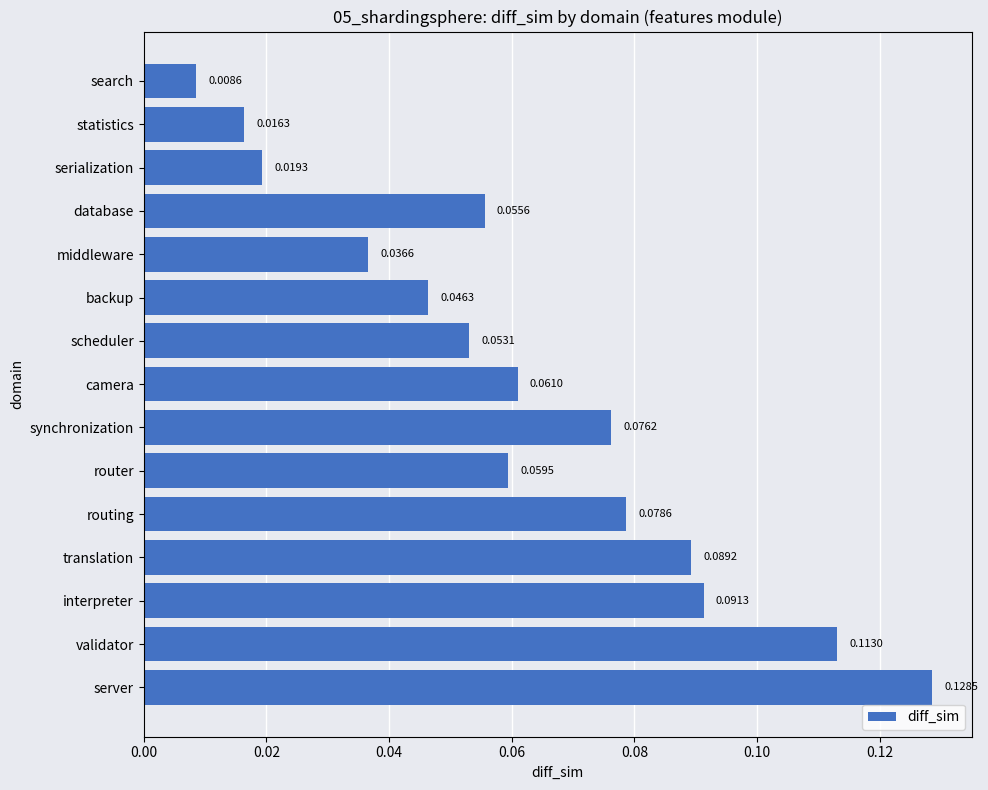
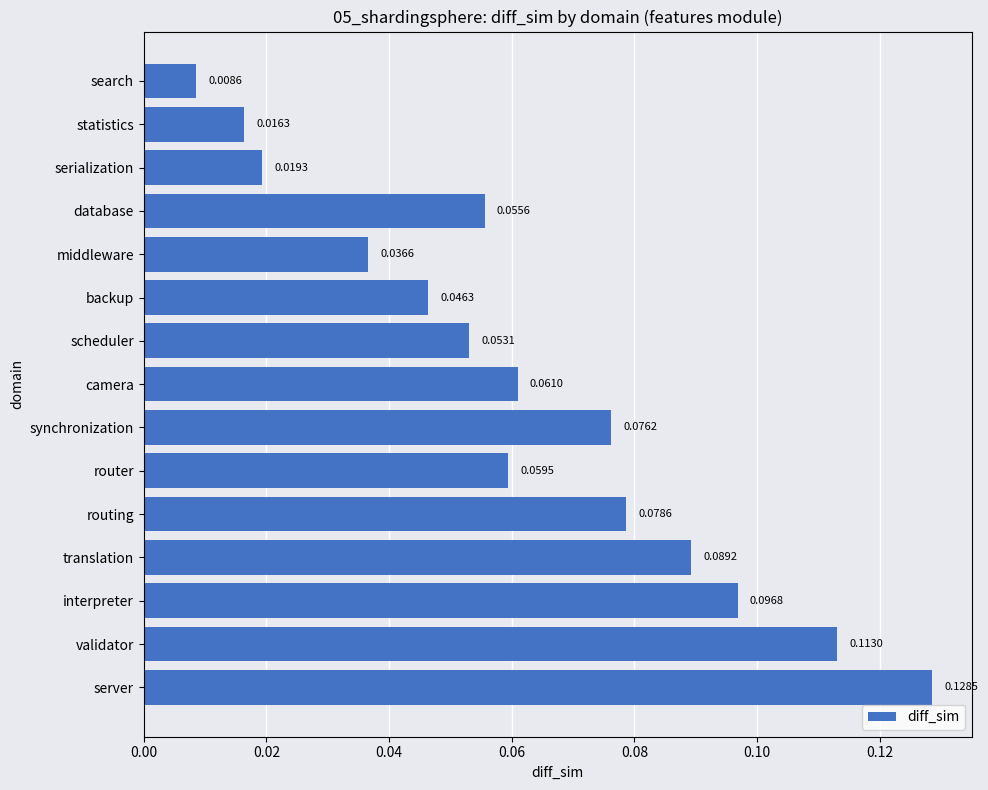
  {
    "search": 0.0086,
    "statistics": 0.0163,
    "serialization": 0.0193,
    "database": 0.0556,
    "middleware": 0.0366,
    "backup": 0.0463,
    "scheduler": 0.0531,
    "camera": 0.0610,
    "synchronization": 0.0762,
    "router": 0.0595,
    "routing": 0.0786,
    "translation": 0.0892,
-   "interpreter": 0.0913,
+   "interpreter": 0.0968,
    "validator": 0.1130,
    "server": 0.1285
  }
